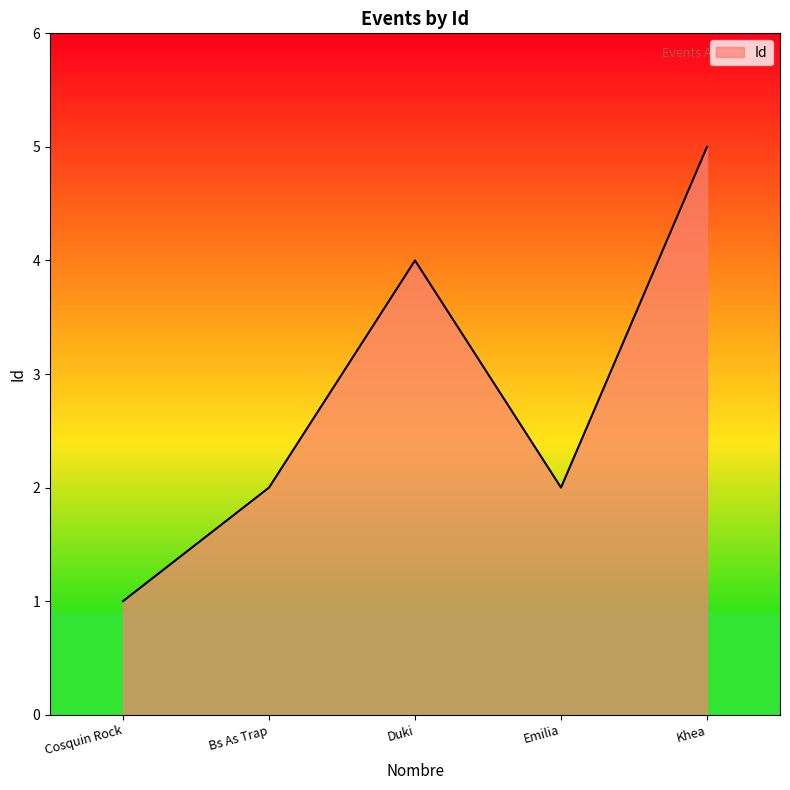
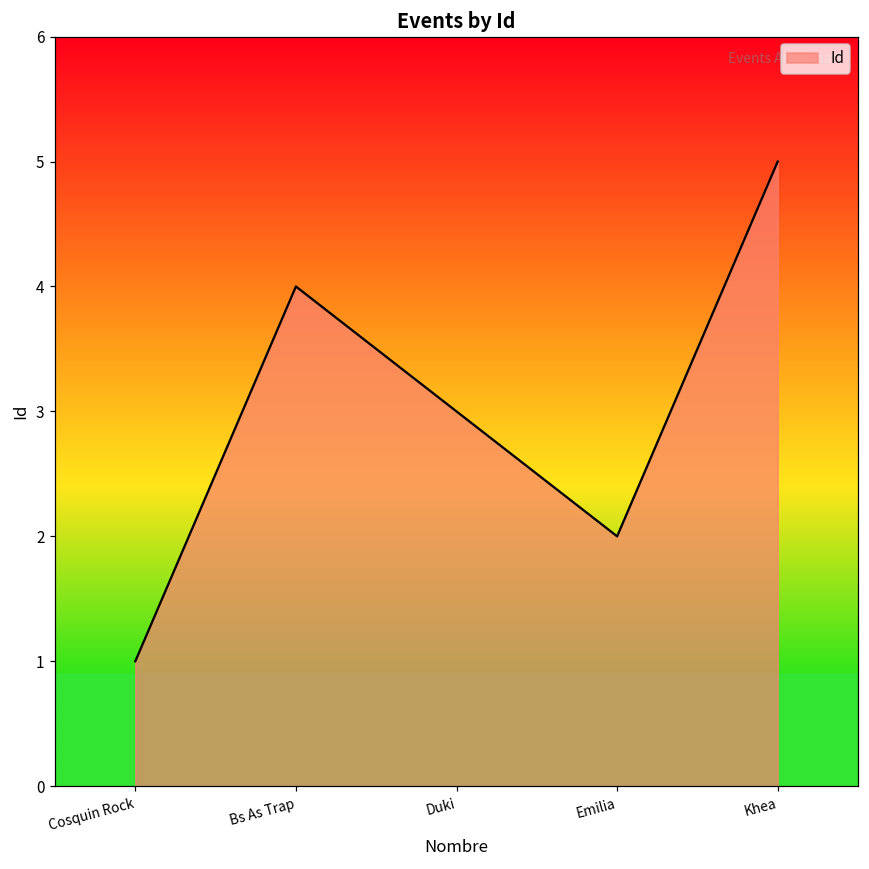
  {
    "Cosquin Rock": 1,
-   "Bs As Trap": 2,
-   "Duki": 4,
+   "Bs As Trap": 4,
+   "Duki": 3,
    "Emilia": 2,
    "Khea": 5
  }
